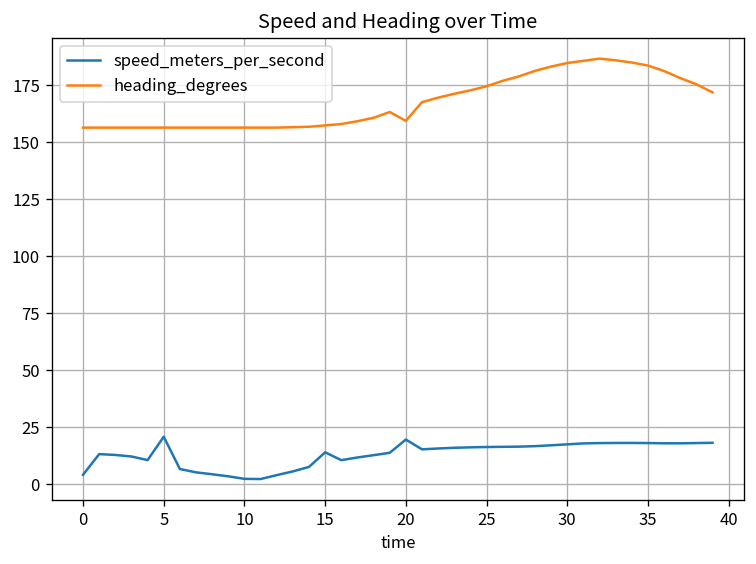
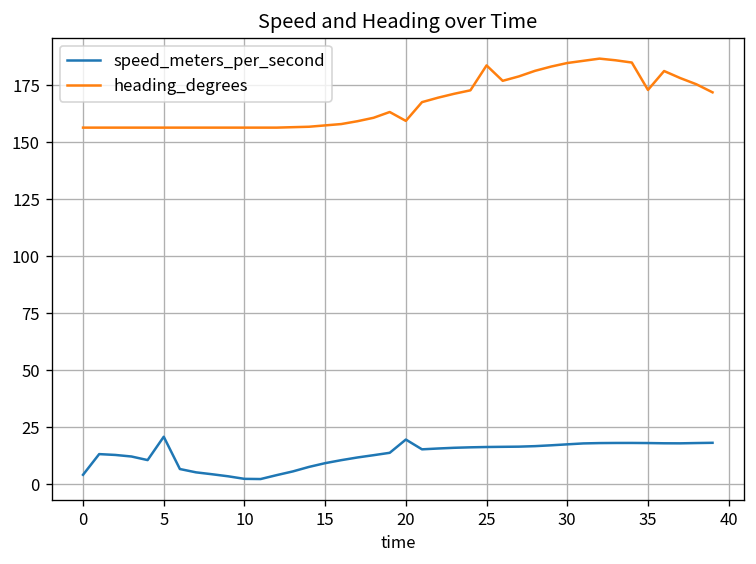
  {
    "speed_meters_per_second": {
      "0": 4,
      "5": 21,
      "10": 2,
-     "15": 14,
+     "15": 9,
      "20": 20,
      "25": 16,
      "30": 17,
      "35": 18
    },
    "heading_degrees": {
      "0": 157,
      "5": 157,
      "10": 157,
      "15": 157,
      "20": 159,
-     "25": 175,
+     "25": 184,
      "30": 185,
-     "35": 184
+     "35": 173
    }
  }
